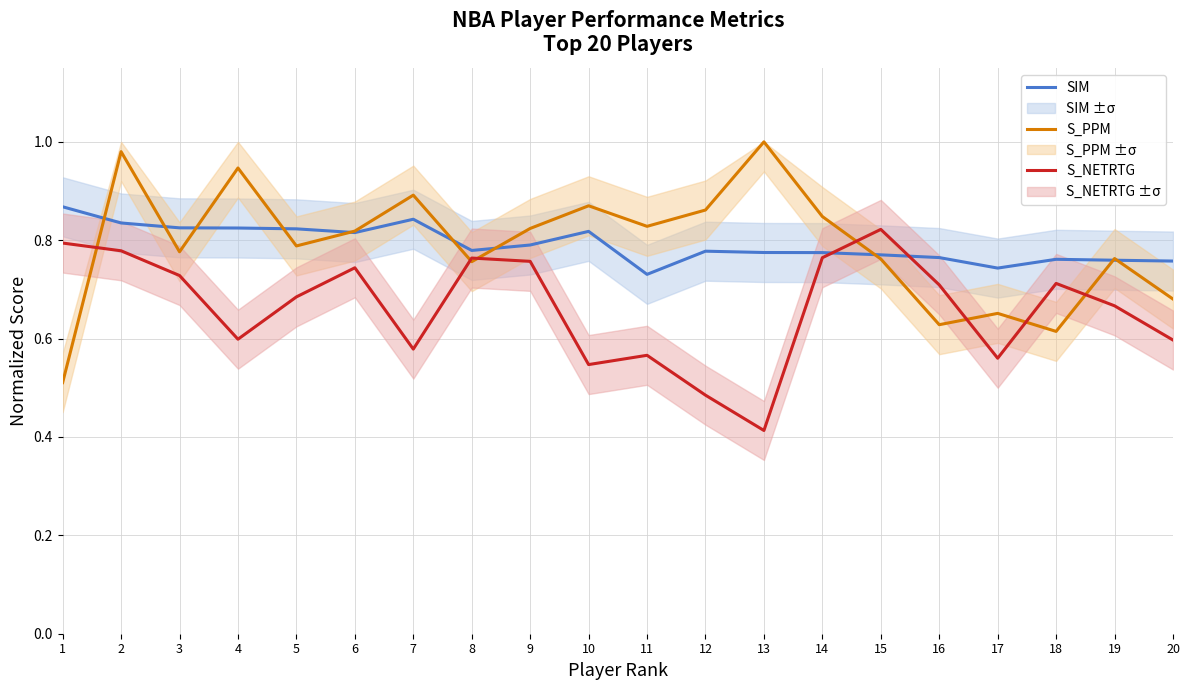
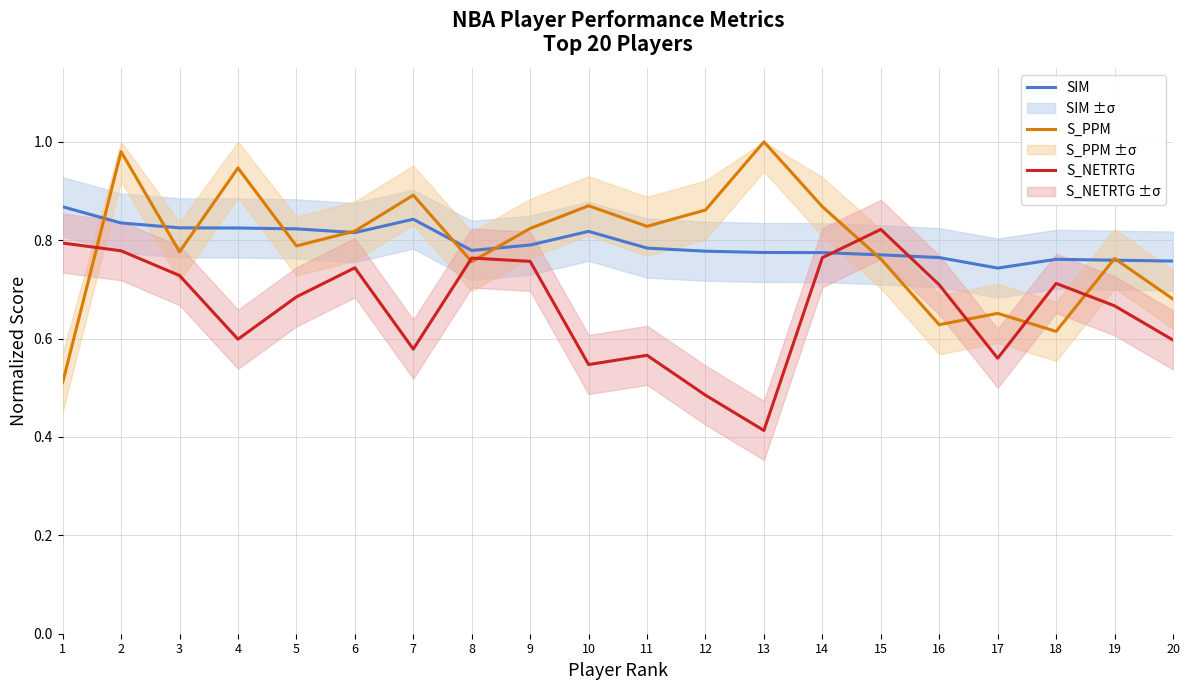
  {
    "SIM": {
      "1": 0.87,
      "3": 0.83,
      "4": 0.82,
      "5": 0.82,
      "7": 0.84,
      "8": 0.78,
      "9": 0.79,
      "10": 0.82,
-     "11": 0.73,
+     "11": 0.78,
      "12": 0.78,
      "13": 0.78,
      "14": 0.77,
      "15": 0.77,
      "17": 0.74,
      "18": 0.76,
      "20": 0.76
    },
    "S_PPM": {
      "1": 0.51,
      "2": 0.98,
      "3": 0.78,
      "4": 0.95,
      "5": 0.79,
      "7": 0.89,
      "8": 0.76,
      "9": 0.82,
      "10": 0.87,
      "11": 0.83,
      "12": 0.86,
-     "14": 0.85,
+     "14": 0.87,
      "15": 0.76,
      "16": 0.63,
      "17": 0.65,
      "18": 0.61,
      "20": 0.68
    },
    "S_NETRTG": {
      "1": 0.79,
      "2": 0.78,
      "3": 0.73,
      "4": 0.60,
      "5": 0.68,
      "6": 0.74,
      "7": 0.58,
      "8": 0.76,
      "9": 0.76,
      "10": 0.55,
      "11": 0.57,
      "12": 0.48,
      "13": 0.41,
      "14": 0.76,
      "16": 0.71,
      "17": 0.56,
      "18": 0.71,
      "19": 0.67,
      "20": 0.60
    }
  }
